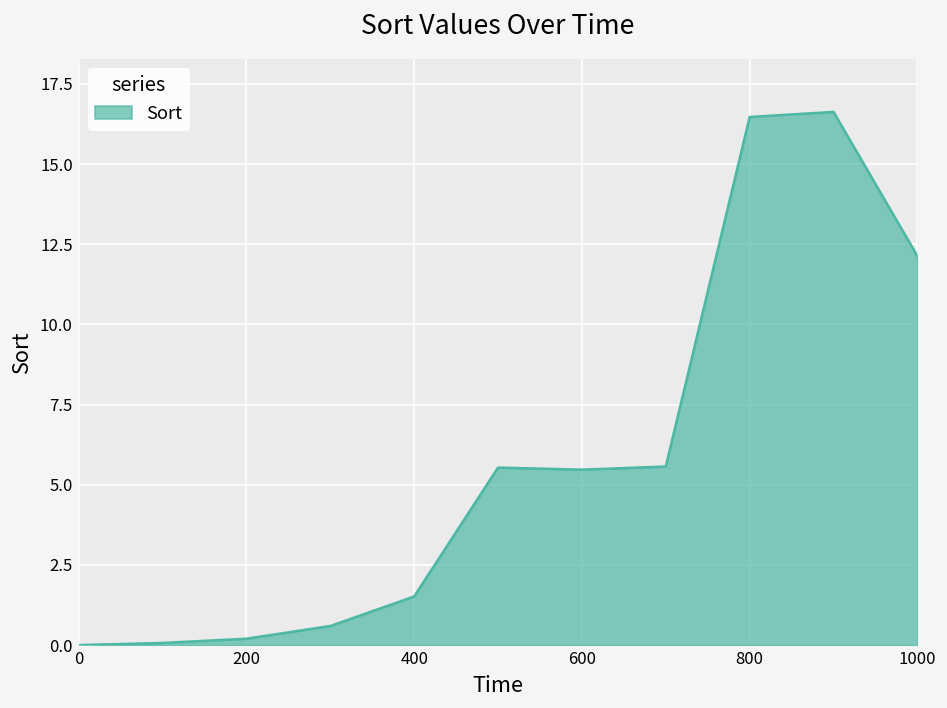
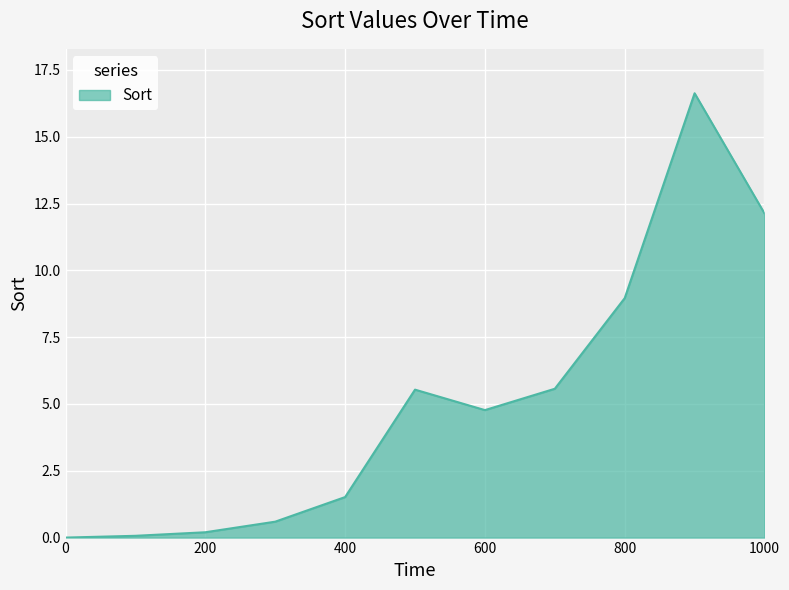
  {
    "0": 0.0,
    "200": 0.2,
    "400": 1.5,
-   "600": 5.5,
-   "800": 16.5,
+   "600": 4.8,
+   "800": 9.0,
    "1000": 12.1
  }
